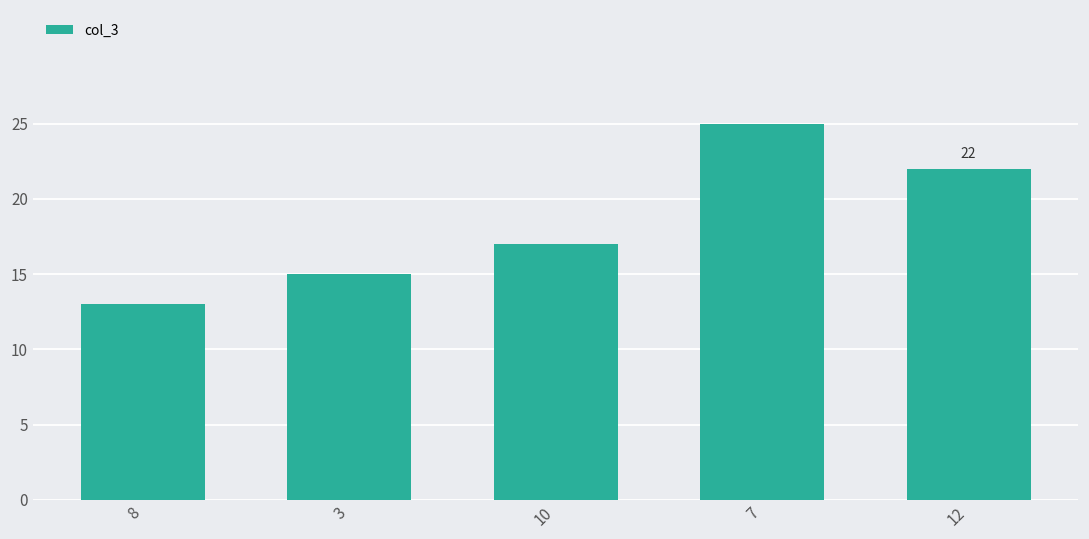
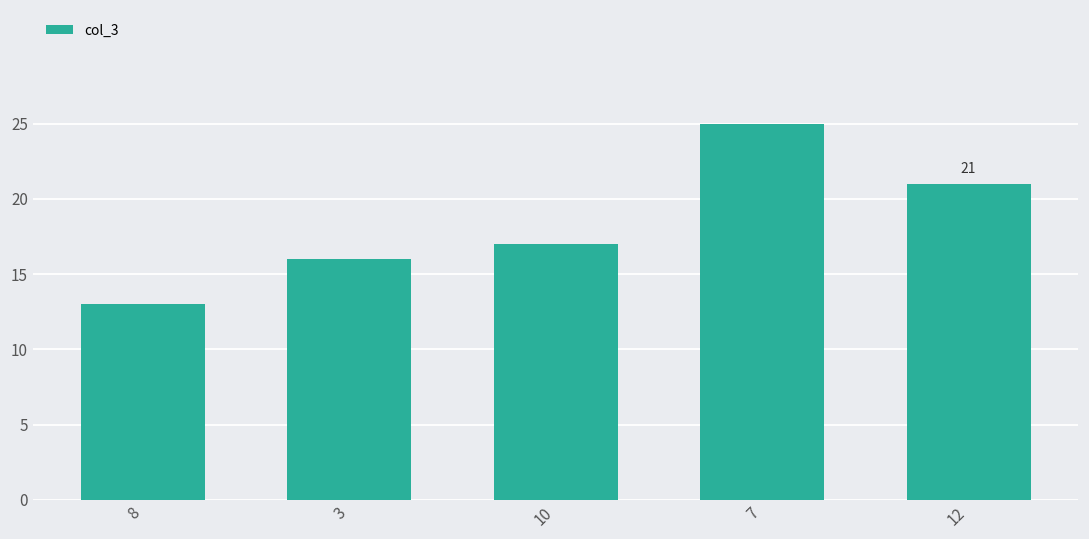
  {
-   "3": 15,
-   "12": 22
+   "3": 16,
+   "12": 21
  }
